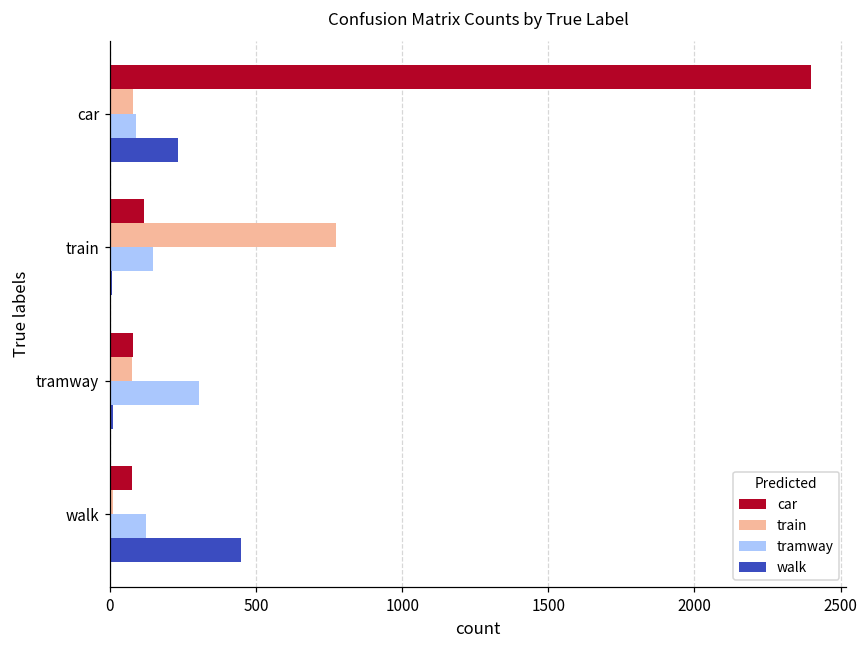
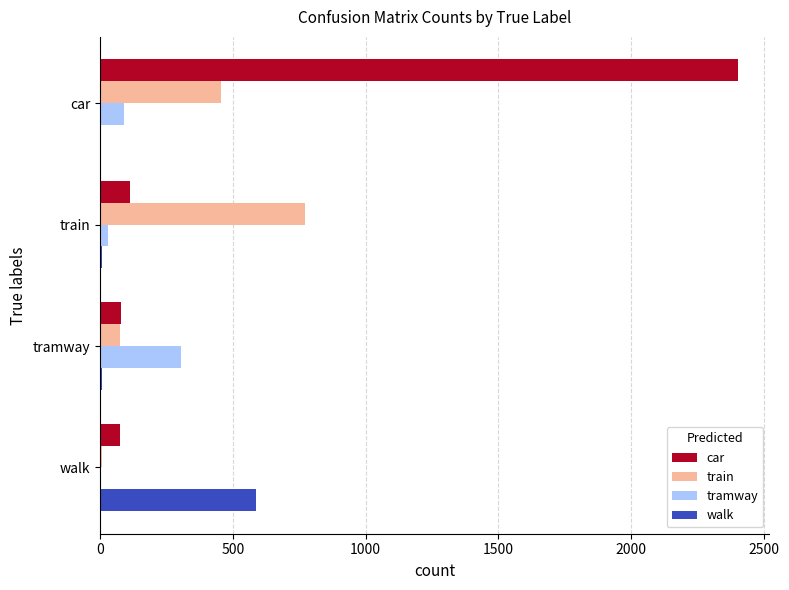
  {
    "car": {
      "car": 2400,
      "train": 120,
      "tramway": 80,
      "walk": 80
    },
    "train": {
-     "car": 80,
+     "car": 460,
      "train": 770,
      "tramway": 80
    },
    "tramway": {
      "car": 90,
-     "train": 150,
+     "train": 30,
      "tramway": 300,
-     "walk": 120
+     "walk": 0
    },
    "walk": {
-     "car": 230,
-     "walk": 450
+     "car": 0,
+     "walk": 590
    }
  }
